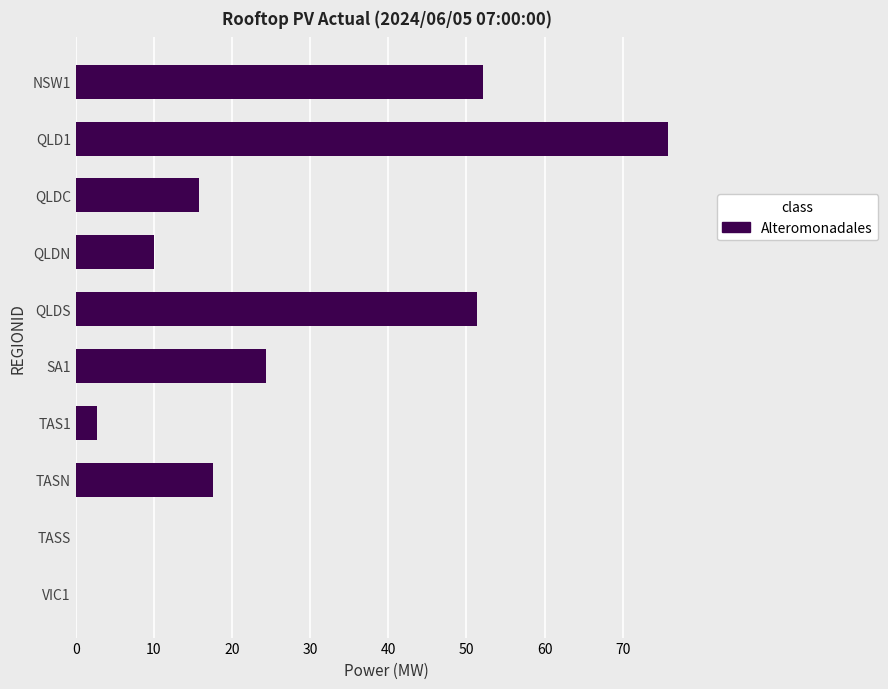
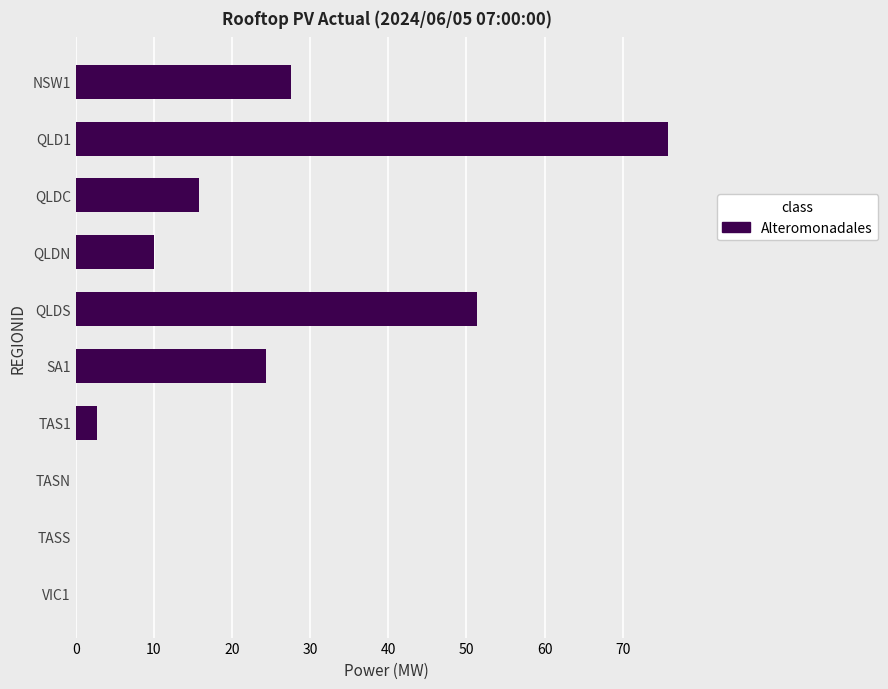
  {
-   "NSW1": 52,
+   "NSW1": 28,
    "QLD1": 76,
    "QLDC": 16,
    "QLDN": 10,
    "QLDS": 51,
    "SA1": 24,
    "TAS1": 3,
-   "TASN": 18,
+   "TASN": 0,
    "TASS": 0,
    "VIC1": 0
  }
